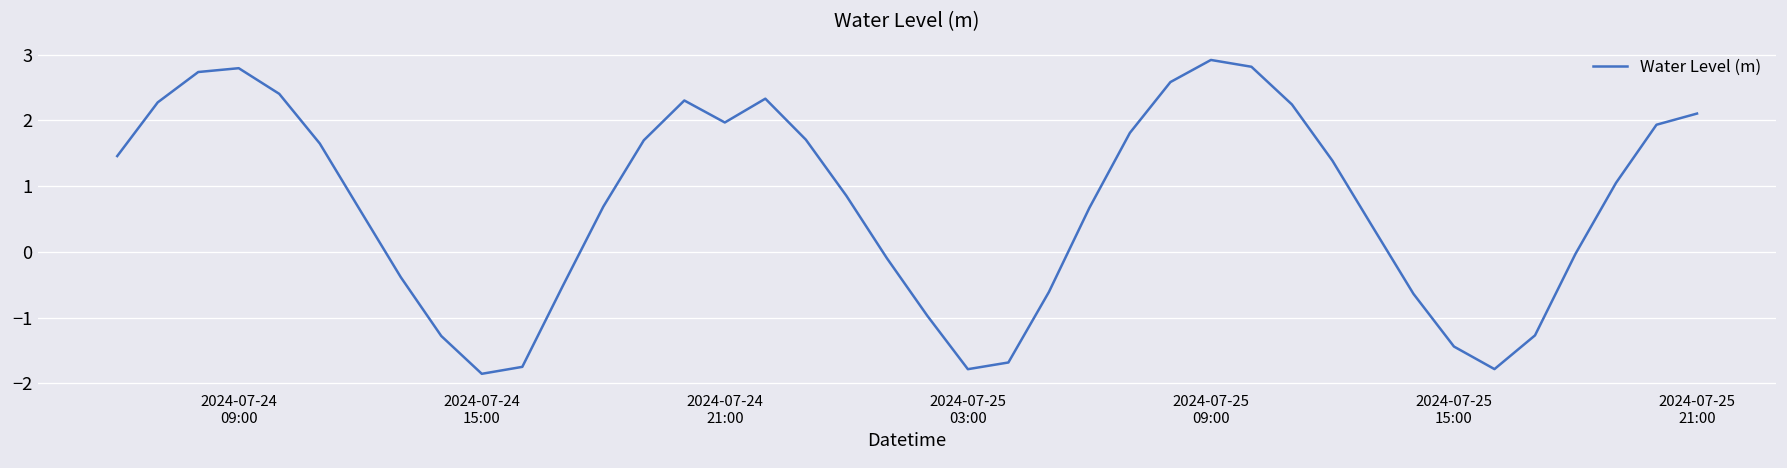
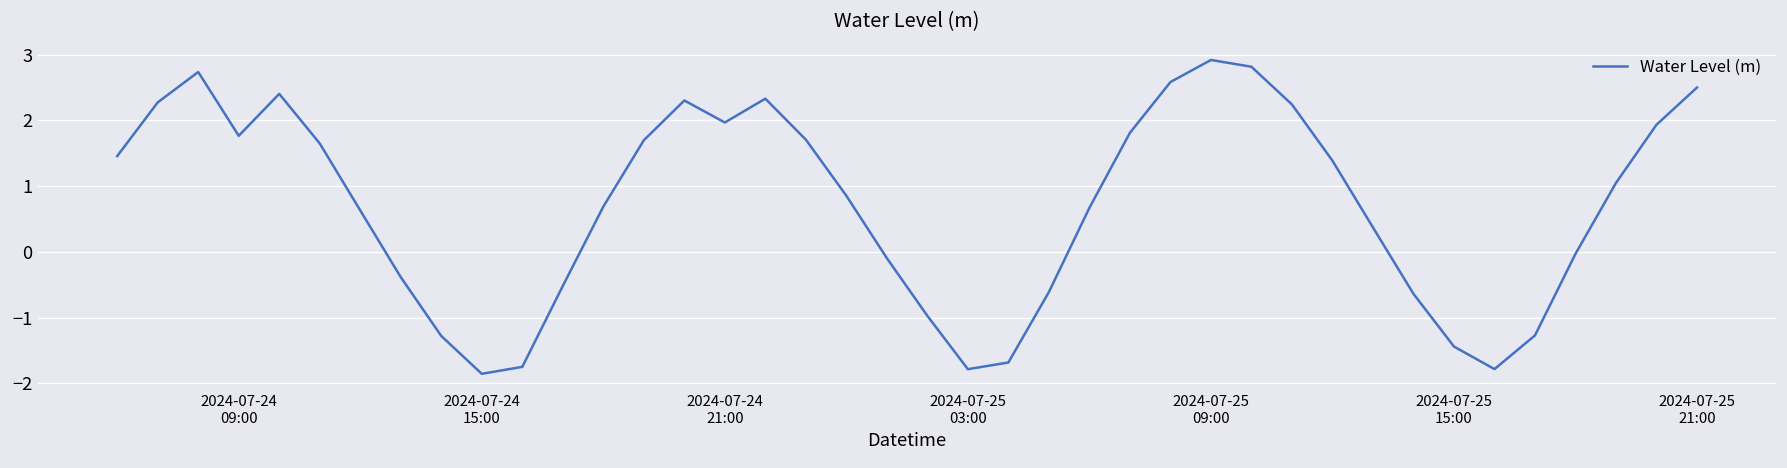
  {
-   "2024-07-24 09:00": 2.8,
+   "2024-07-24 09:00": 1.8,
    "2024-07-24 15:00": -1.9,
    "2024-07-24 21:00": 2.0,
    "2024-07-25 03:00": -1.8,
    "2024-07-25 09:00": 2.9,
    "2024-07-25 15:00": -1.4,
-   "2024-07-25 21:00": 2.1
+   "2024-07-25 21:00": 2.5
  }
